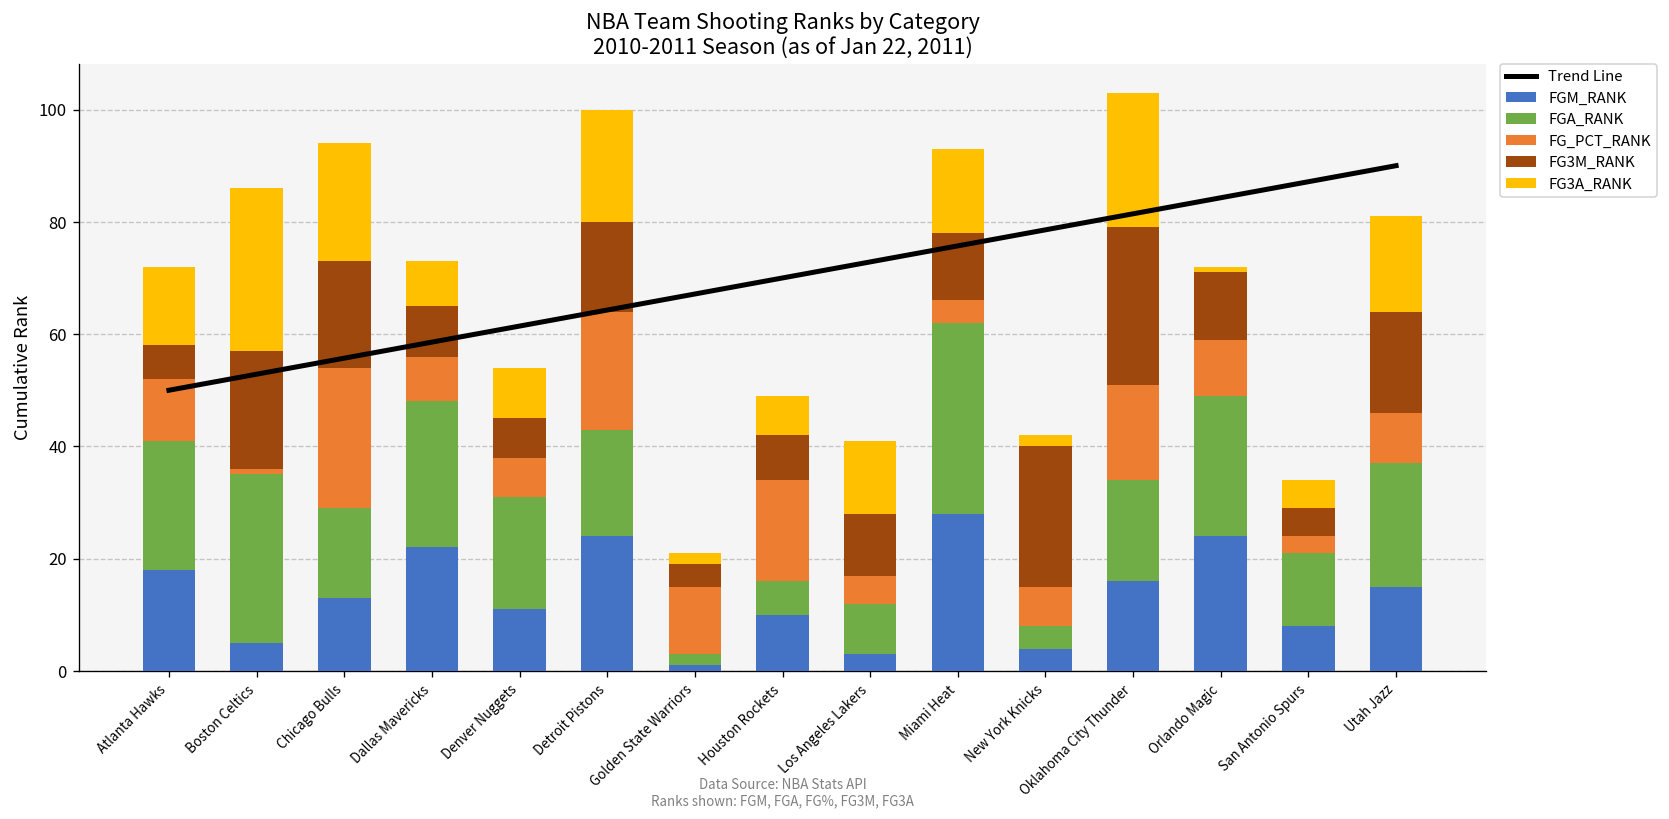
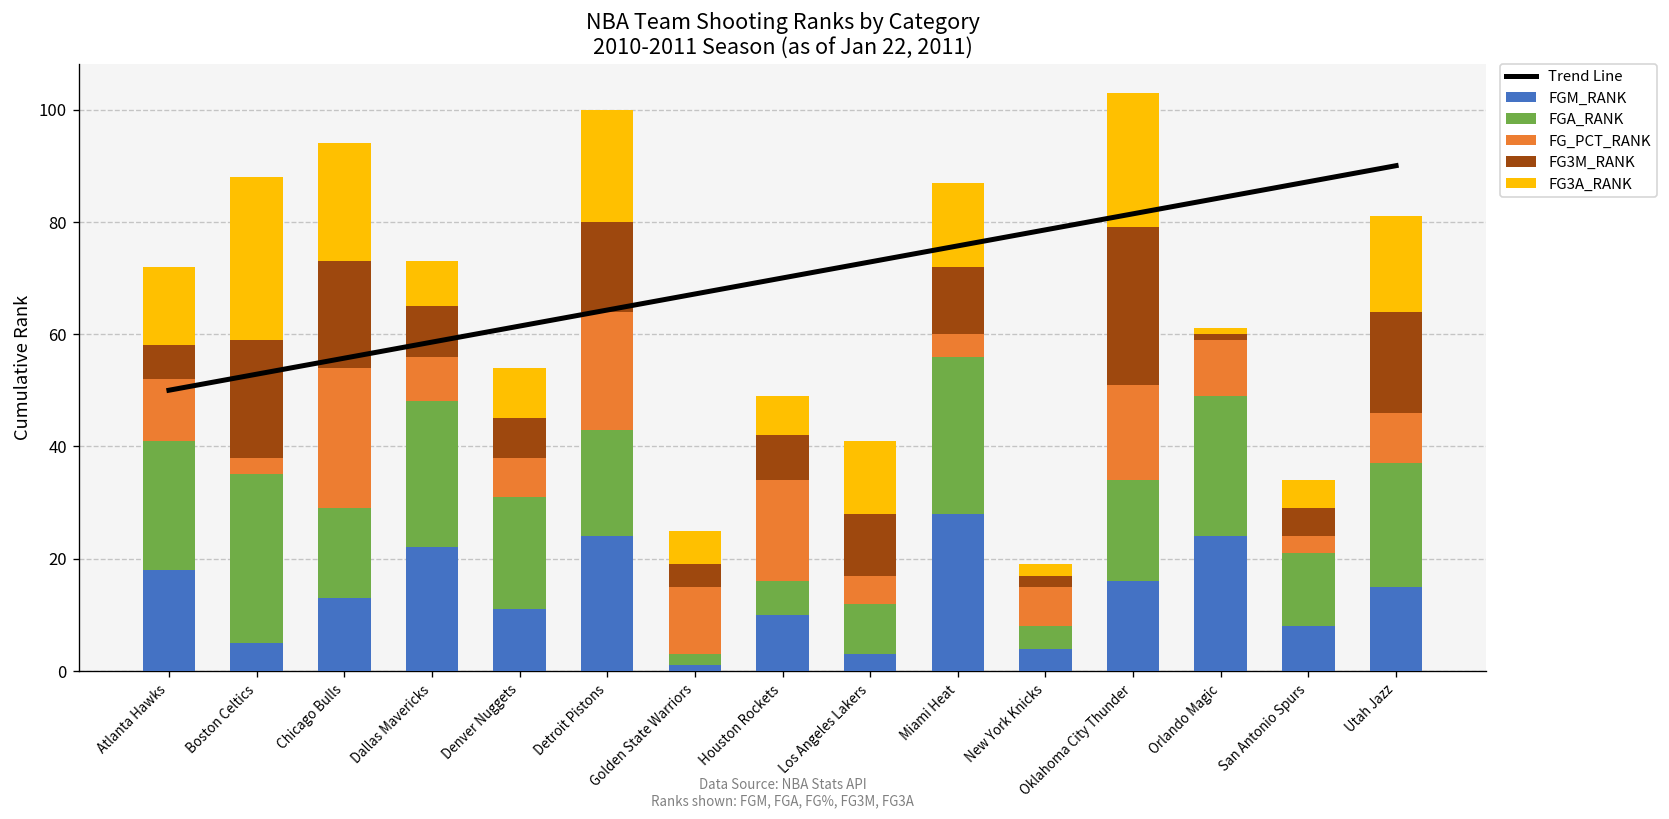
  {
    "Trend Line": {
      "Atlanta Hawks": 50,
      "Boston Celtics": 53,
      "Chicago Bulls": 56,
      "Dallas Mavericks": 59,
      "Denver Nuggets": 61,
      "Detroit Pistons": 64,
      "Golden State Warriors": 67,
      "Houston Rockets": 70,
      "Los Angeles Lakers": 73,
      "Miami Heat": 76,
      "New York Knicks": 79,
      "Oklahoma City Thunder": 81,
      "Orlando Magic": 84,
      "San Antonio Spurs": 87,
      "Utah Jazz": 90
    },
    "FGM_RANK": {
      "Atlanta Hawks": 18,
      "Boston Celtics": 5,
      "Chicago Bulls": 13,
      "Dallas Mavericks": 22,
      "Denver Nuggets": 11,
      "Detroit Pistons": 24,
      "Golden State Warriors": 1,
      "Houston Rockets": 10,
      "Los Angeles Lakers": 3,
      "Miami Heat": 28,
      "New York Knicks": 4,
      "Oklahoma City Thunder": 16,
      "Orlando Magic": 24,
      "San Antonio Spurs": 8,
      "Utah Jazz": 15
    },
    "FGA_RANK": {
      "Atlanta Hawks": 23,
      "Boston Celtics": 30,
      "Chicago Bulls": 16,
      "Dallas Mavericks": 26,
      "Denver Nuggets": 20,
      "Detroit Pistons": 19,
      "Golden State Warriors": 2,
      "Houston Rockets": 6,
      "Los Angeles Lakers": 9,
-     "Miami Heat": 34,
+     "Miami Heat": 28,
      "New York Knicks": 4,
      "Oklahoma City Thunder": 18,
      "Orlando Magic": 25,
      "San Antonio Spurs": 13,
      "Utah Jazz": 22
    },
    "FG_PCT_RANK": {
      "Atlanta Hawks": 11,
-     "Boston Celtics": 1,
+     "Boston Celtics": 3,
      "Chicago Bulls": 25,
      "Dallas Mavericks": 8,
      "Denver Nuggets": 7,
      "Detroit Pistons": 21,
      "Golden State Warriors": 12,
      "Houston Rockets": 18,
      "Los Angeles Lakers": 5,
      "Miami Heat": 4,
      "New York Knicks": 7,
      "Oklahoma City Thunder": 17,
      "Orlando Magic": 10,
      "San Antonio Spurs": 3,
      "Utah Jazz": 9
    },
    "FG3M_RANK": {
      "Atlanta Hawks": 6,
      "Boston Celtics": 21,
      "Chicago Bulls": 19,
      "Dallas Mavericks": 9,
      "Denver Nuggets": 7,
      "Detroit Pistons": 16,
      "Golden State Warriors": 4,
      "Houston Rockets": 8,
      "Los Angeles Lakers": 11,
      "Miami Heat": 12,
-     "New York Knicks": 25,
+     "New York Knicks": 2,
      "Oklahoma City Thunder": 28,
-     "Orlando Magic": 12,
+     "Orlando Magic": 1,
      "San Antonio Spurs": 5,
      "Utah Jazz": 18
    },
    "FG3A_RANK": {
      "Atlanta Hawks": 14,
      "Boston Celtics": 29,
      "Chicago Bulls": 21,
      "Dallas Mavericks": 8,
      "Denver Nuggets": 9,
      "Detroit Pistons": 20,
-     "Golden State Warriors": 2,
+     "Golden State Warriors": 6,
      "Houston Rockets": 7,
      "Los Angeles Lakers": 13,
      "Miami Heat": 15,
      "New York Knicks": 2,
      "Oklahoma City Thunder": 24,
      "Orlando Magic": 1,
      "San Antonio Spurs": 5,
      "Utah Jazz": 17
    }
  }
